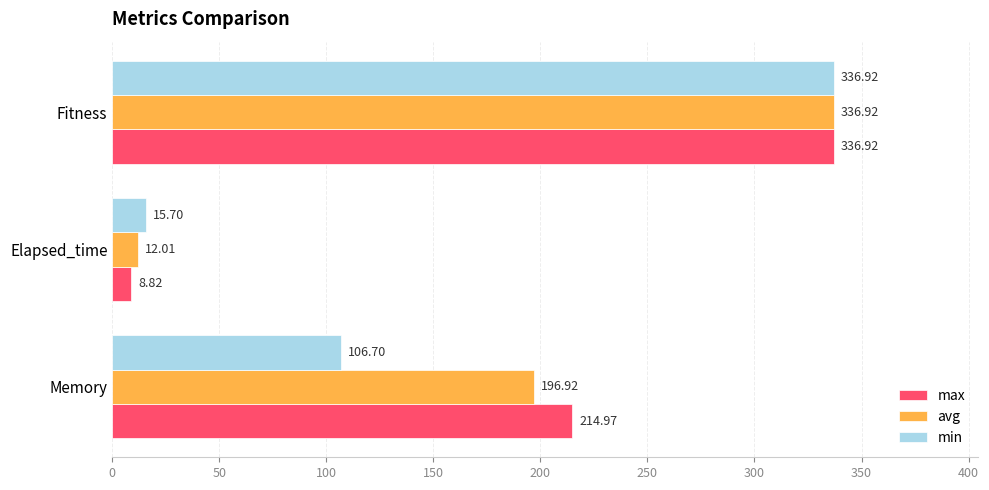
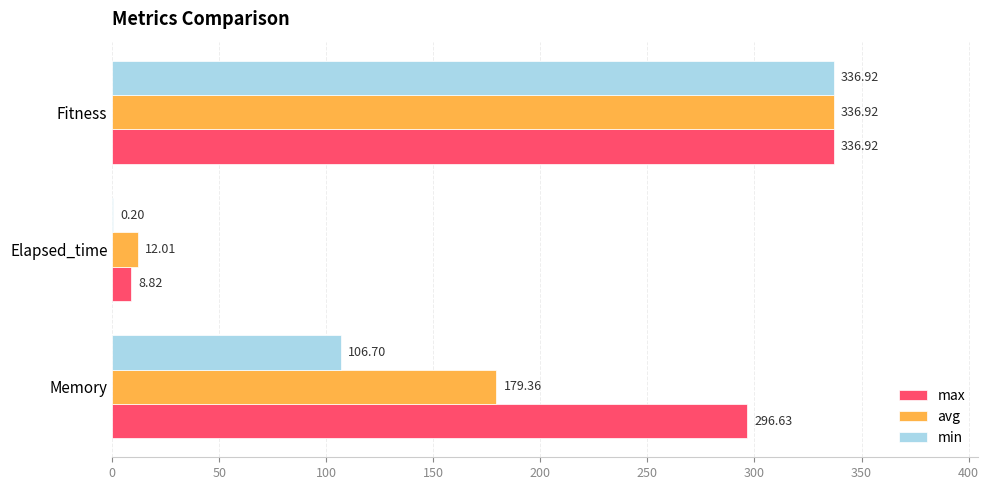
  {
    "max": {
      "Fitness": 336.92,
      "Elapsed_time": 8.82,
-     "Memory": 214.97
+     "Memory": 296.63
    },
    "avg": {
      "Fitness": 336.92,
      "Elapsed_time": 12.01,
-     "Memory": 196.92
+     "Memory": 179.36
    },
    "min": {
      "Fitness": 336.92,
-     "Elapsed_time": 15.70,
+     "Elapsed_time": 0.20,
      "Memory": 106.70
    }
  }
